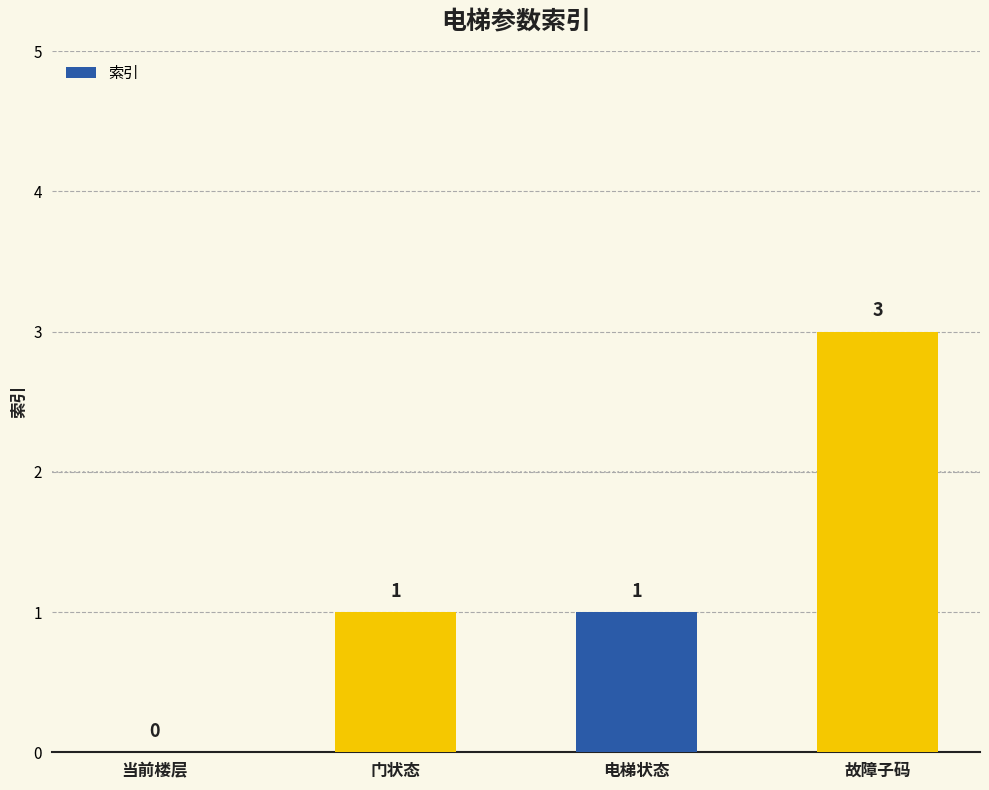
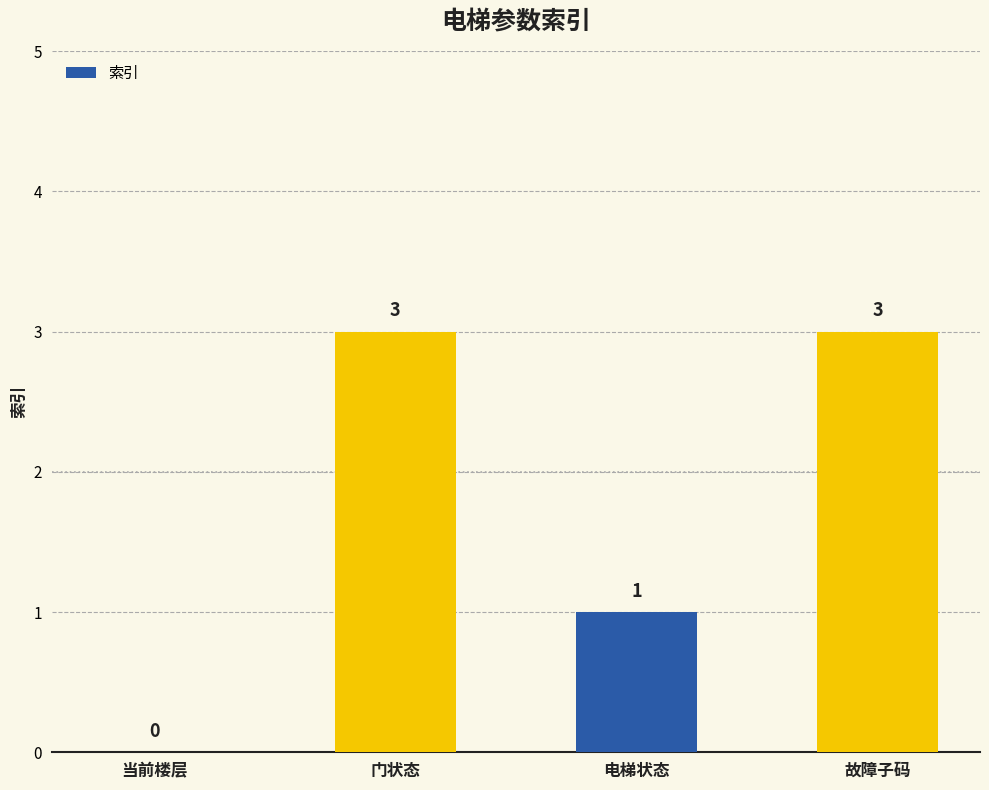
  {
    "当前楼层": 0,
-   "门状态": 1,
+   "门状态": 3,
    "电梯状态": 1,
    "故障子码": 3
  }
